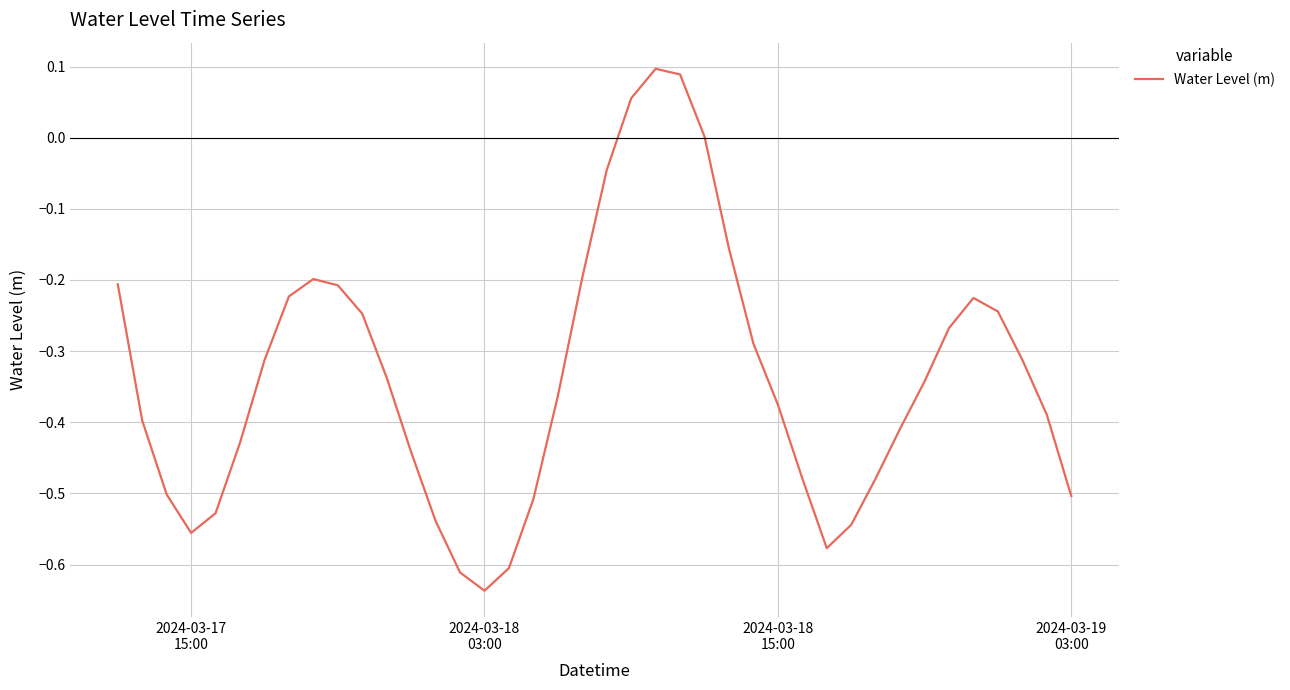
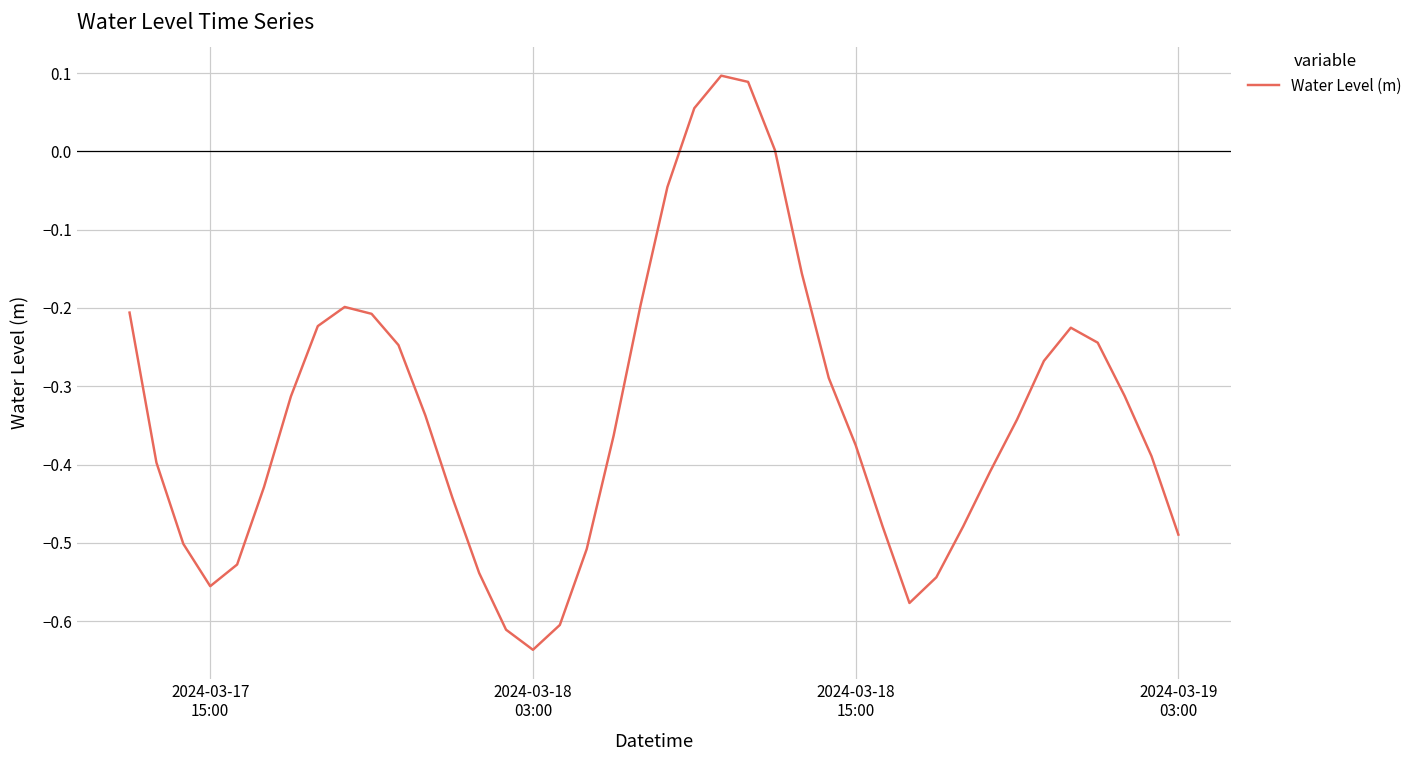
  {
    "2024-03-17 15:00": -0.56,
    "2024-03-18 03:00": -0.64,
    "2024-03-18 15:00": -0.38,
-   "2024-03-19 03:00": -0.50
+   "2024-03-19 03:00": -0.49
  }
